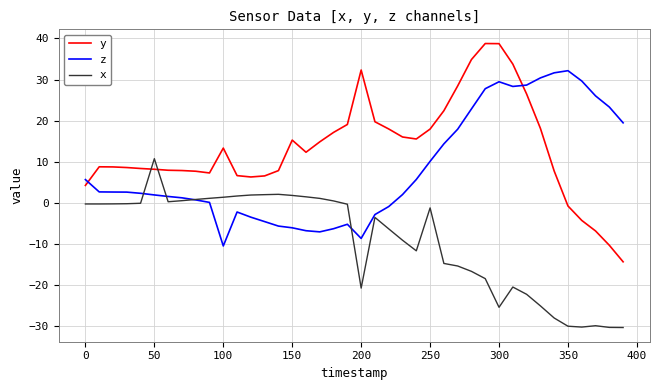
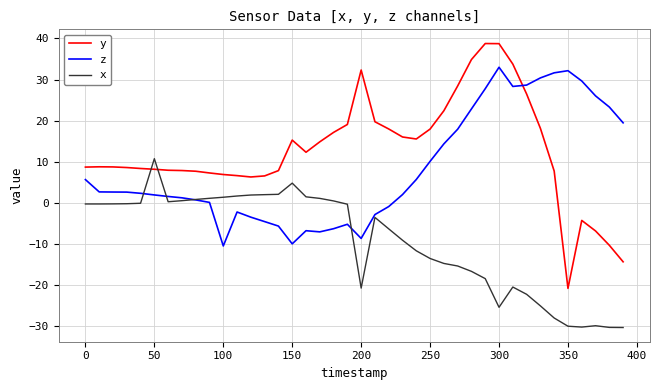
  {
    "y": {
-     "0": 4,
+     "0": 9,
      "50": 8,
-     "100": 13,
+     "100": 7,
      "150": 15,
      "200": 32,
      "250": 18,
      "300": 39,
-     "350": -1
+     "350": -21
    },
    "z": {
      "0": 6,
      "50": 2,
      "100": -11,
-     "150": -6,
+     "150": -10,
      "200": -9,
      "250": 10,
-     "300": 29,
+     "300": 33,
      "350": 32
    },
    "x": {
      "0": 0,
      "50": 11,
      "100": 1,
-     "150": 2,
+     "150": 5,
      "200": -21,
-     "250": -1,
+     "250": -14,
      "300": -26,
      "350": -30
    }
  }
